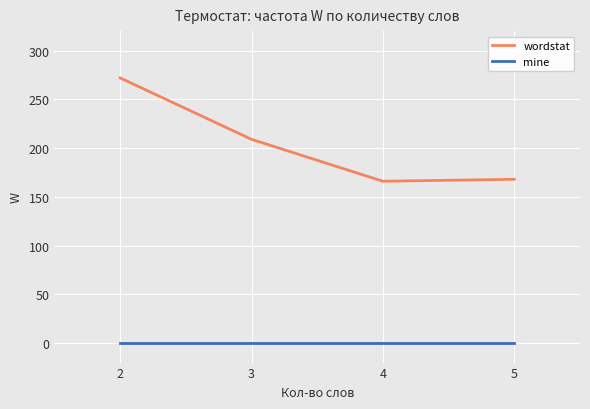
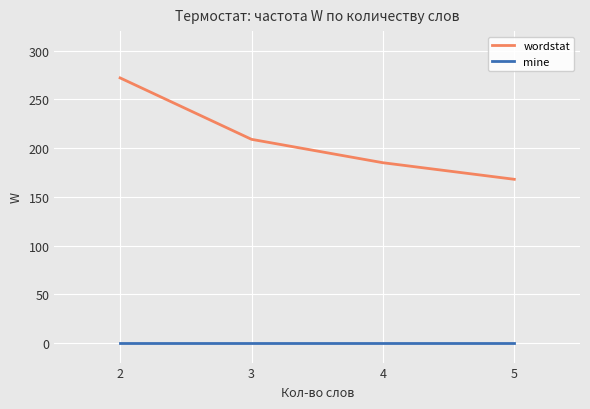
  {
    "wordstat": {
      "2": 270,
      "3": 210,
-     "4": 170,
+     "4": 190,
      "5": 170
    },
    "mine": {
      "2": 0,
      "3": 0,
      "4": 0,
      "5": 0
    }
  }
